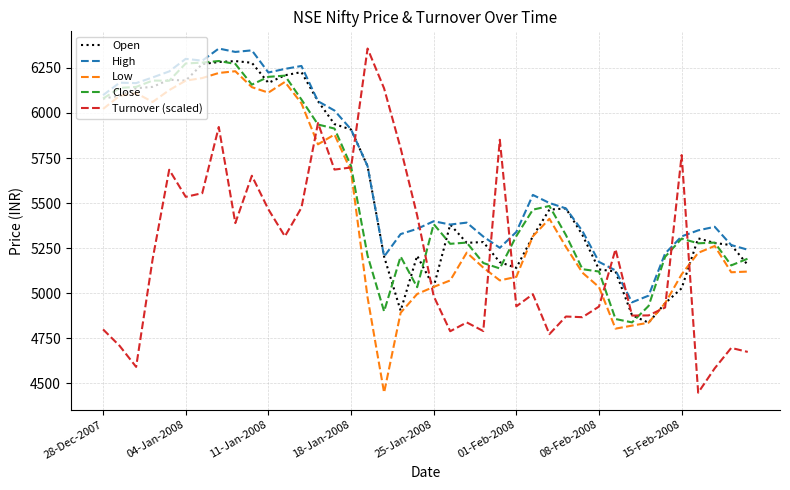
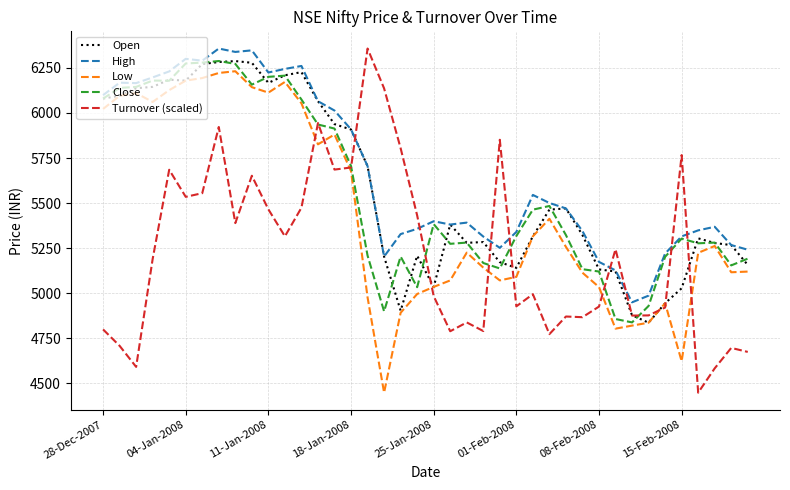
  {
    "Open": {
      "11-Jan-2008": 6170,
      "01-Feb-2008": 5140,
      "15-Feb-2008": 5030
    },
    "High": {
      "11-Jan-2008": 6220,
      "25-Jan-2008": 5400,
      "01-Feb-2008": 5340,
      "08-Feb-2008": 5170
    },
    "Low": {
      "11-Jan-2008": 6110,
      "18-Jan-2008": 5680,
      "01-Feb-2008": 5090,
      "08-Feb-2008": 5030,
-     "15-Feb-2008": 5100
+     "15-Feb-2008": 4620
    },
    "Close": {
      "11-Jan-2008": 6200,
      "25-Jan-2008": 5380,
      "01-Feb-2008": 5320
    },
    "Turnover (scaled)": {
      "28-Dec-2007": 4800,
      "04-Jan-2008": 5530,
      "11-Jan-2008": 5470,
      "25-Jan-2008": 4980,
      "01-Feb-2008": 4930,
      "08-Feb-2008": 4930,
      "15-Feb-2008": 5770
    }
  }
